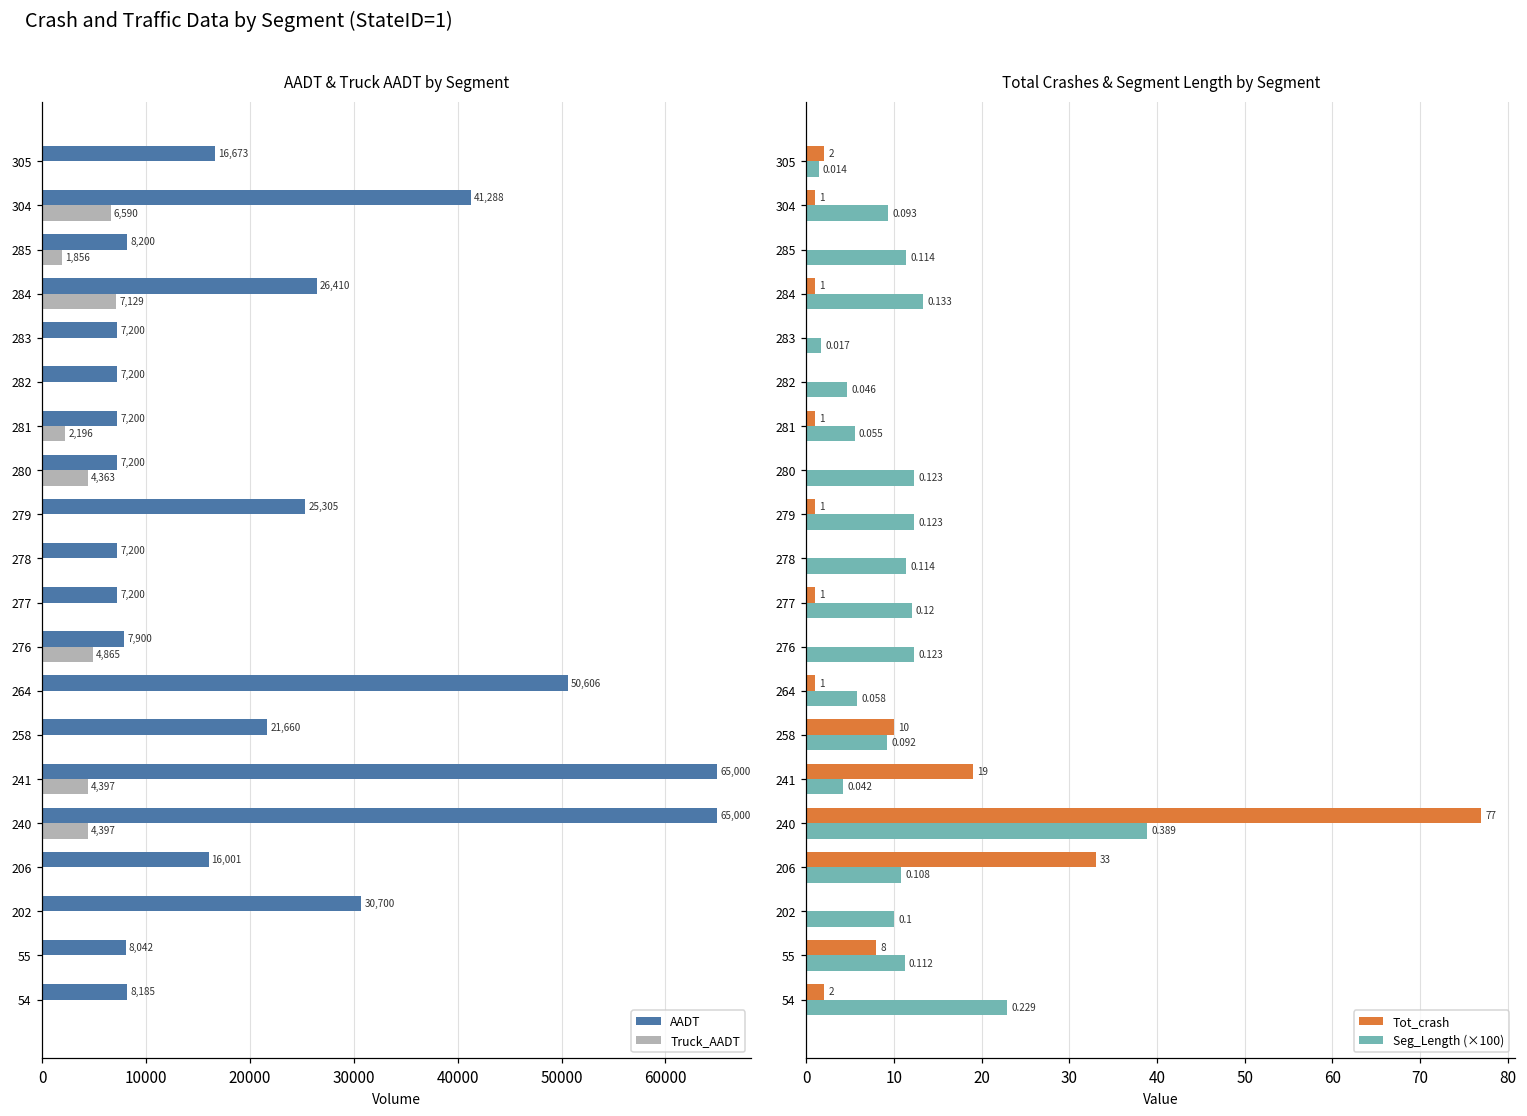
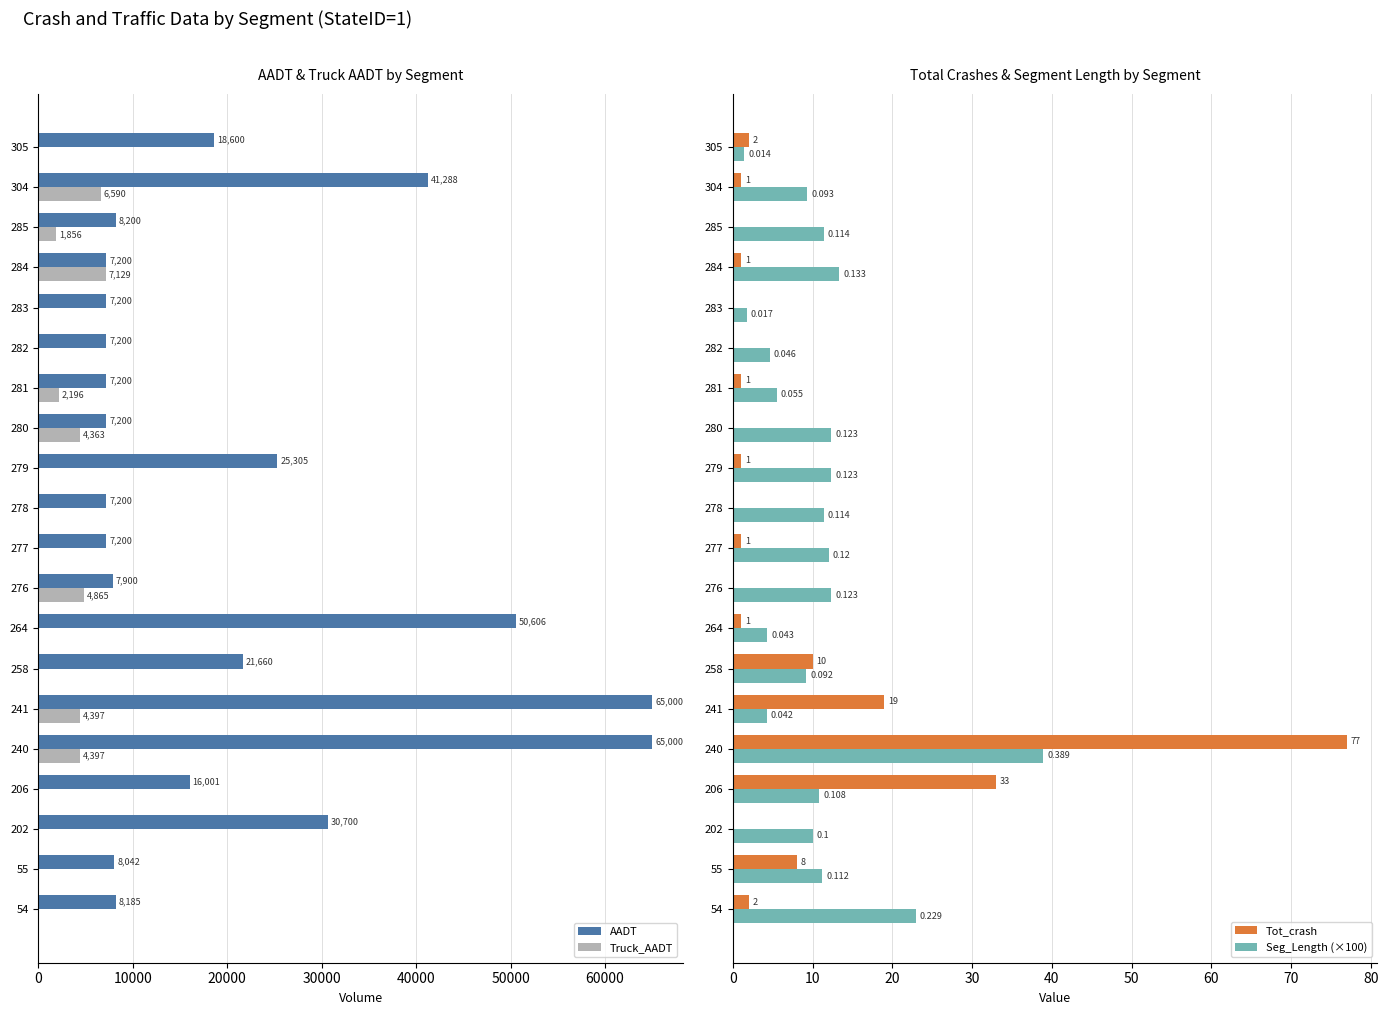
  {
    "AADT & Truck AADT by Segment": {
      "AADT": {
-       "305": "16,673",
+       "305": "18,600",
        "304": "41,288",
        "285": "8,200",
-       "284": "26,410",
+       "284": "7,200",
        "283": "7,200",
        "282": "7,200",
        "281": "7,200",
        "280": "7,200",
        "279": "25,305",
        "278": "7,200",
        "277": "7,200",
        "276": "7,900",
        "264": "50,606",
        "258": "21,660",
        "241": "65,000",
        "240": "65,000",
        "206": "16,001",
        "202": "30,700",
        "55": "8,042",
        "54": "8,185"
      },
      "Truck_AADT": {
        "304": "6,590",
        "285": "1,856",
        "284": "7,129",
        "281": "2,196",
        "280": "4,363",
        "276": "4,865",
        "241": "4,397",
        "240": "4,397"
      }
    },
    "Total Crashes & Segment Length by Segment": {
      "Tot_crash": {
        "305": "2",
        "304": "1",
        "284": "1",
        "281": "1",
        "279": "1",
        "277": "1",
        "264": "1",
        "258": "10",
        "241": "19",
        "240": "77",
        "206": "33",
        "55": "8",
        "54": "2"
      },
      "Seg_Length (×100)": {
-       "264": "0.058"
+       "264": "0.043"
      }
    }
  }
